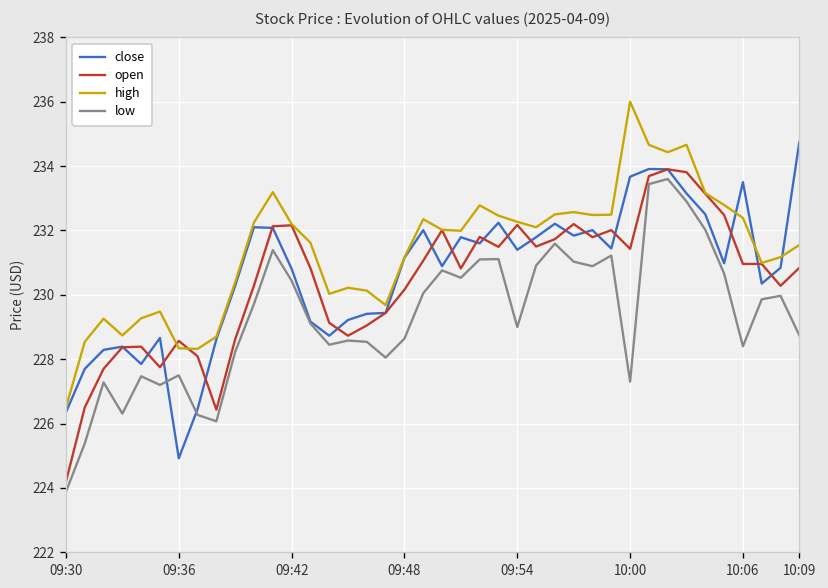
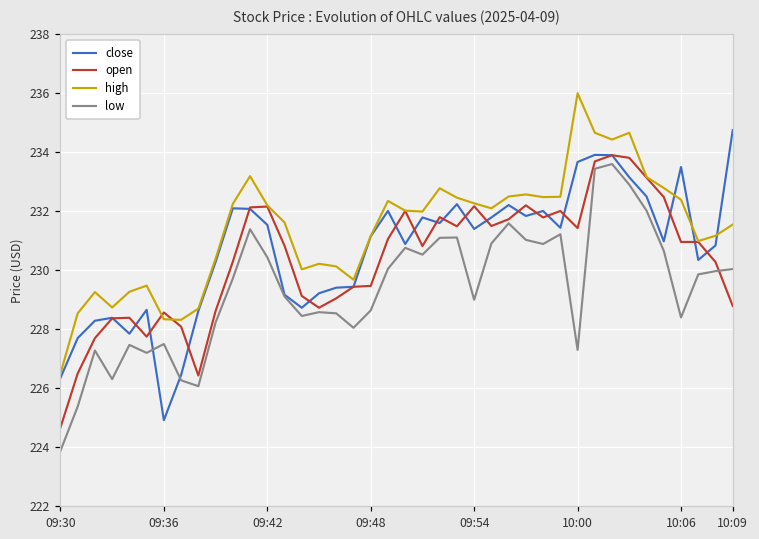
  {
    "close": {
      "09:30": 226.4,
      "09:36": 224.9,
-     "09:42": 230.8,
+     "09:42": 231.5,
      "09:54": 231.4,
      "10:00": 233.7,
      "10:06": 233.5,
      "10:09": 234.8
    },
    "open": {
-     "09:30": 224.2,
+     "09:30": 224.7,
      "09:36": 228.6,
-     "09:48": 230.2,
+     "09:48": 229.5,
      "09:54": 232.2,
      "10:00": 231.4,
      "10:06": 231.0,
-     "10:09": 230.8
+     "10:09": 228.8
    },
    "high": {
      "09:30": 226.5,
      "09:36": 228.3,
      "09:54": 232.3,
      "10:00": 236.0,
      "10:06": 232.4,
      "10:09": 231.6
    },
    "low": {
      "09:30": 223.9,
      "09:36": 227.5,
      "09:42": 230.4,
      "09:48": 228.6,
      "09:54": 229.0,
      "10:00": 227.3,
      "10:06": 228.4,
-     "10:09": 228.7
+     "10:09": 230.0
    }
  }
